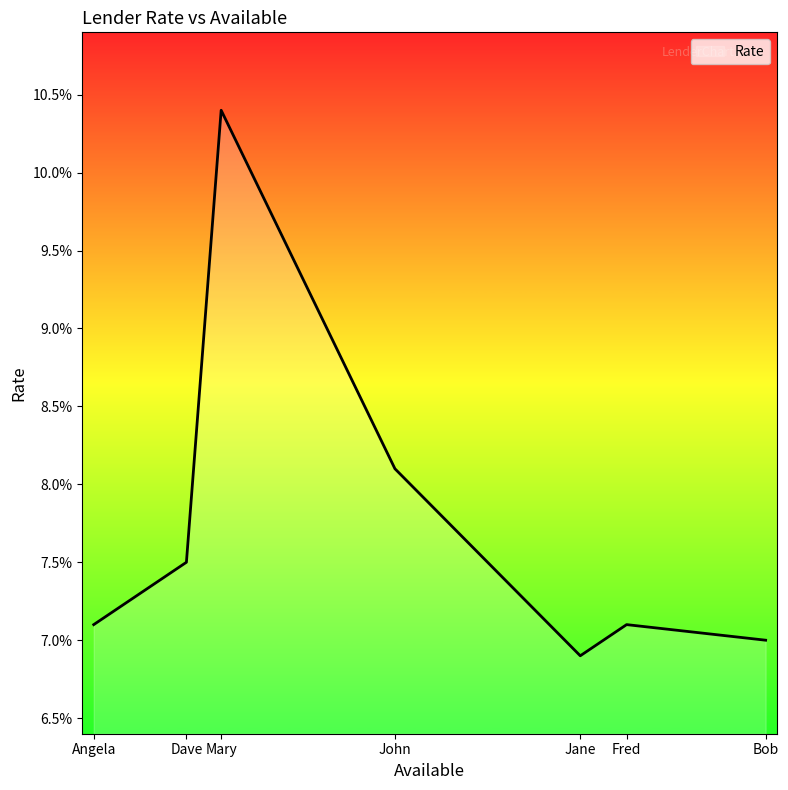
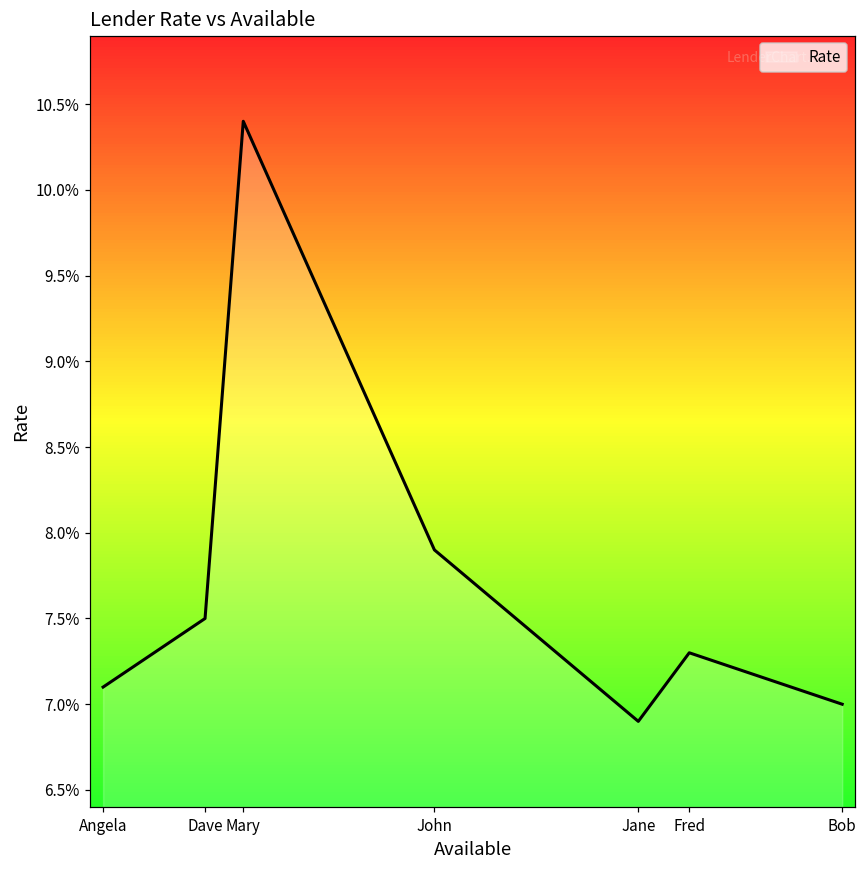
  {
    "Angela": "7.10%",
    "Dave": "7.50%",
    "Mary": "10.40%",
-   "John": "8.10%",
+   "John": "7.90%",
    "Jane": "6.90%",
-   "Fred": "7.10%",
+   "Fred": "7.30%",
    "Bob": "7.00%"
  }
